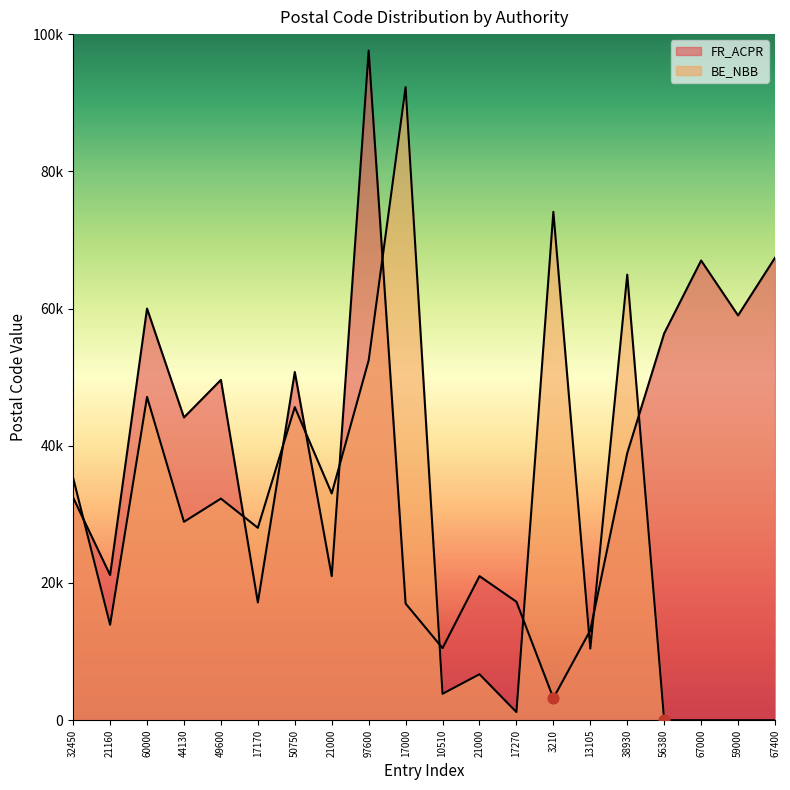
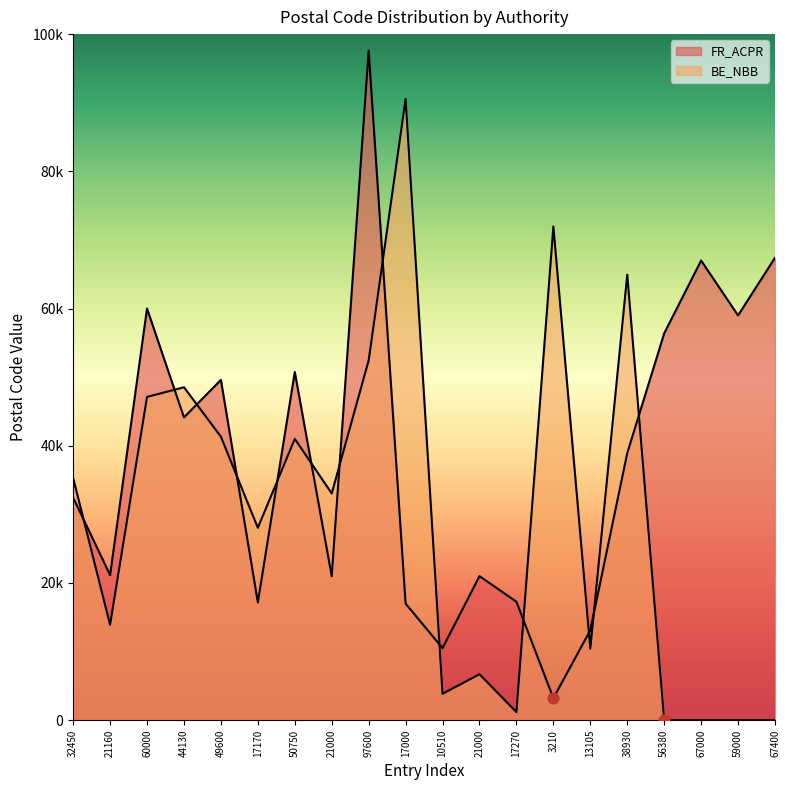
  {
    "BE_NBB": {
      "32450": 35000,
      "21160": 14000,
      "60000": 47000,
-     "44130": 29000,
-     "49600": 32000,
+     "44130": 49000,
+     "49600": 41000,
      "17170": 28000,
-     "50750": 46000,
+     "50750": 41000,
      "97600": 52000,
-     "17000": 92000,
+     "17000": 91000,
      "10510": 4000,
      "17270": 1000,
-     "3210": 74000,
+     "3210": 72000,
      "13105": 10000,
      "38930": 65000,
      "67000": 0,
      "59000": 0,
      "67400": 0
    }
  }
